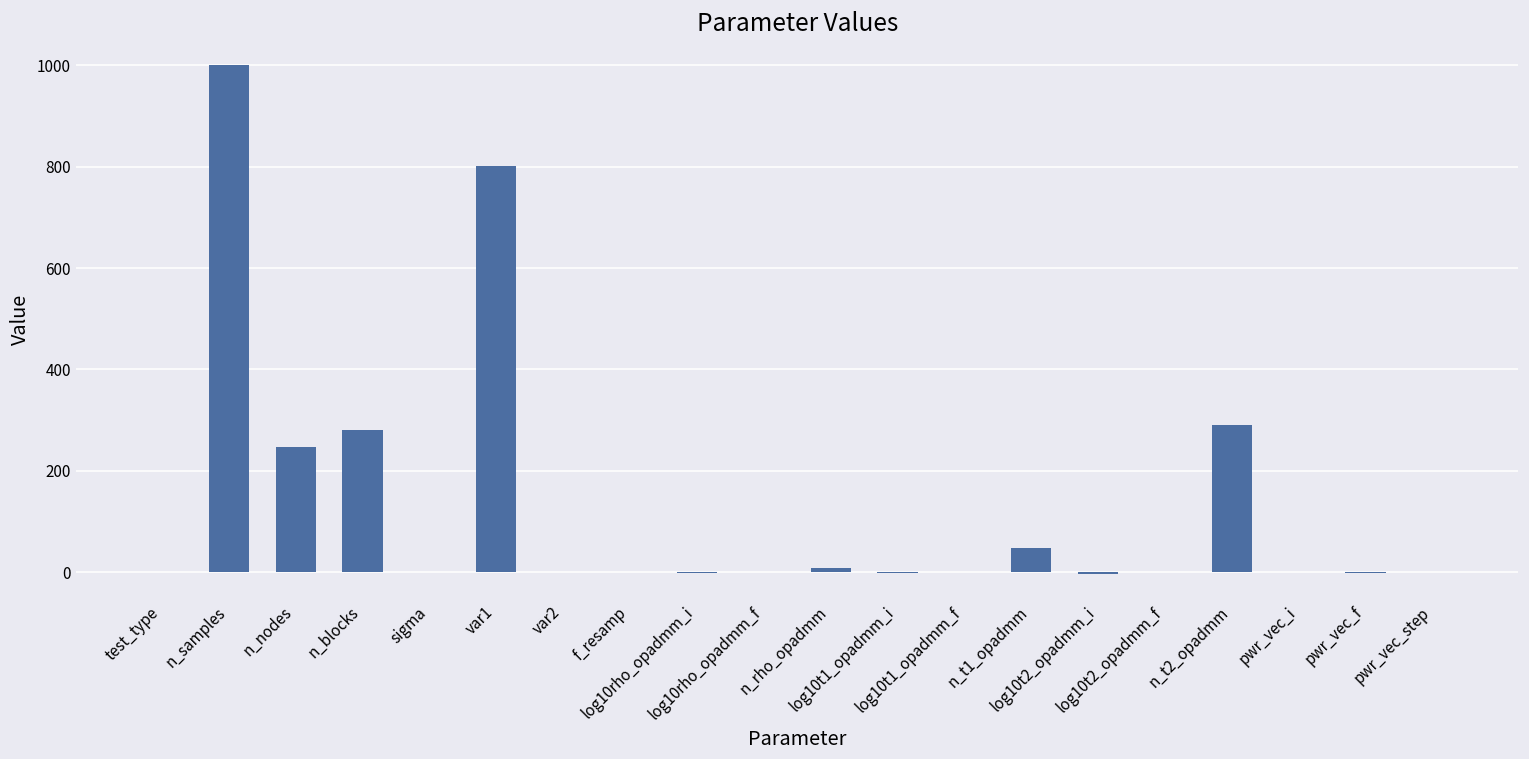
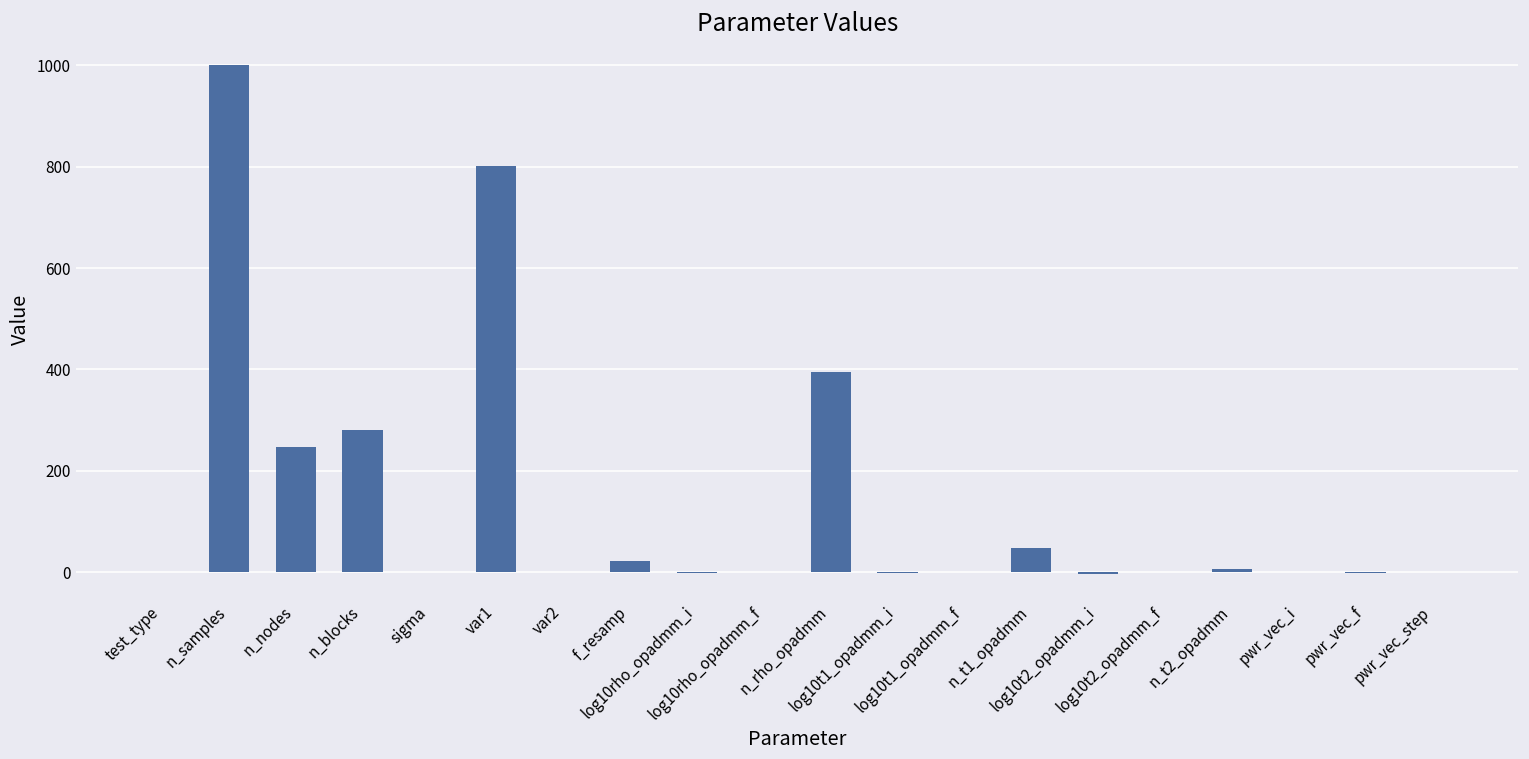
  {
    "test_type": 0,
    "n_samples": 1000,
    "n_nodes": 250,
    "n_blocks": 280,
    "var1": 800,
-   "f_resamp": 0,
+   "f_resamp": 20,
    "log10rho_opadmm_f": 0,
-   "n_rho_opadmm": 10,
+   "n_rho_opadmm": 390,
    "log10t1_opadmm_f": 0,
    "n_t1_opadmm": 50,
    "log10t2_opadmm_f": 0,
-   "n_t2_opadmm": 290
+   "n_t2_opadmm": 10
  }
